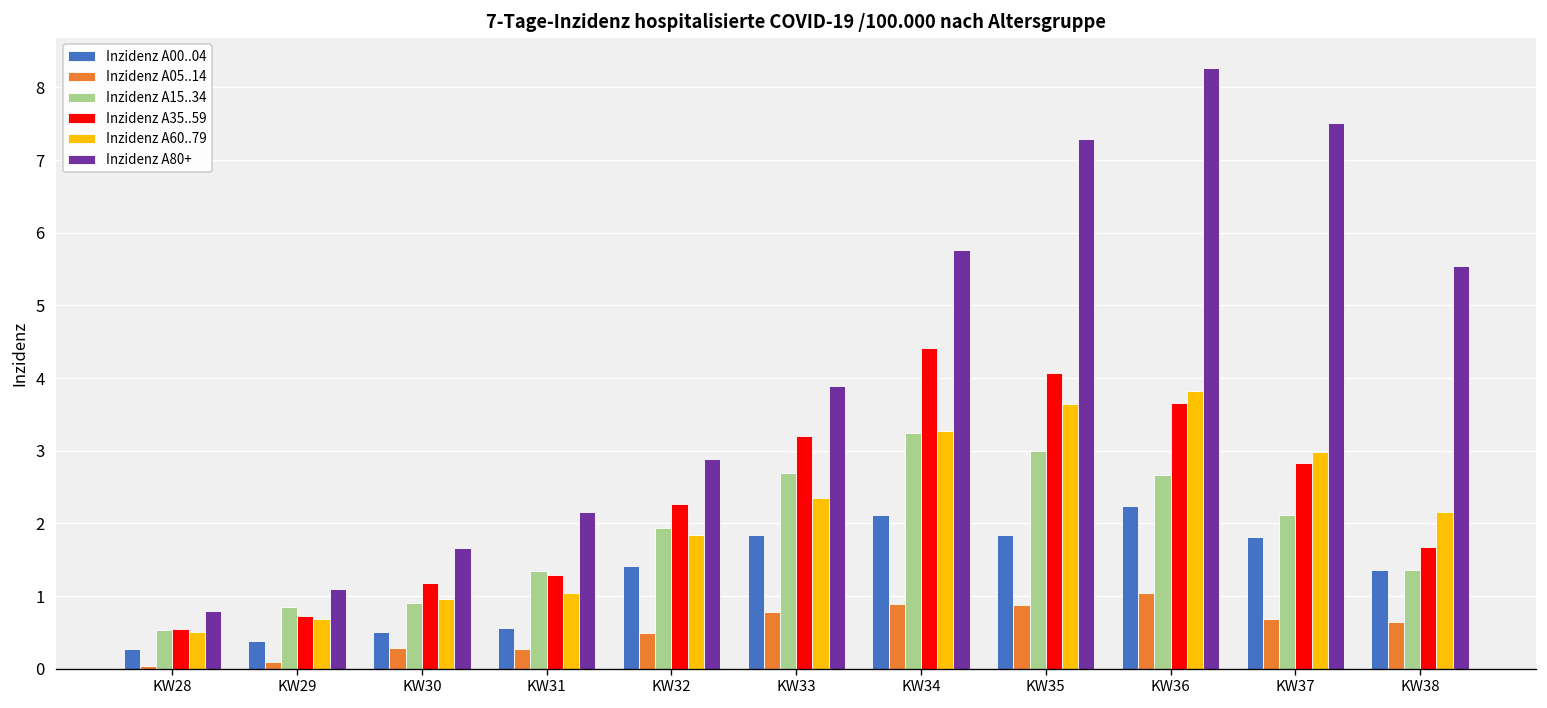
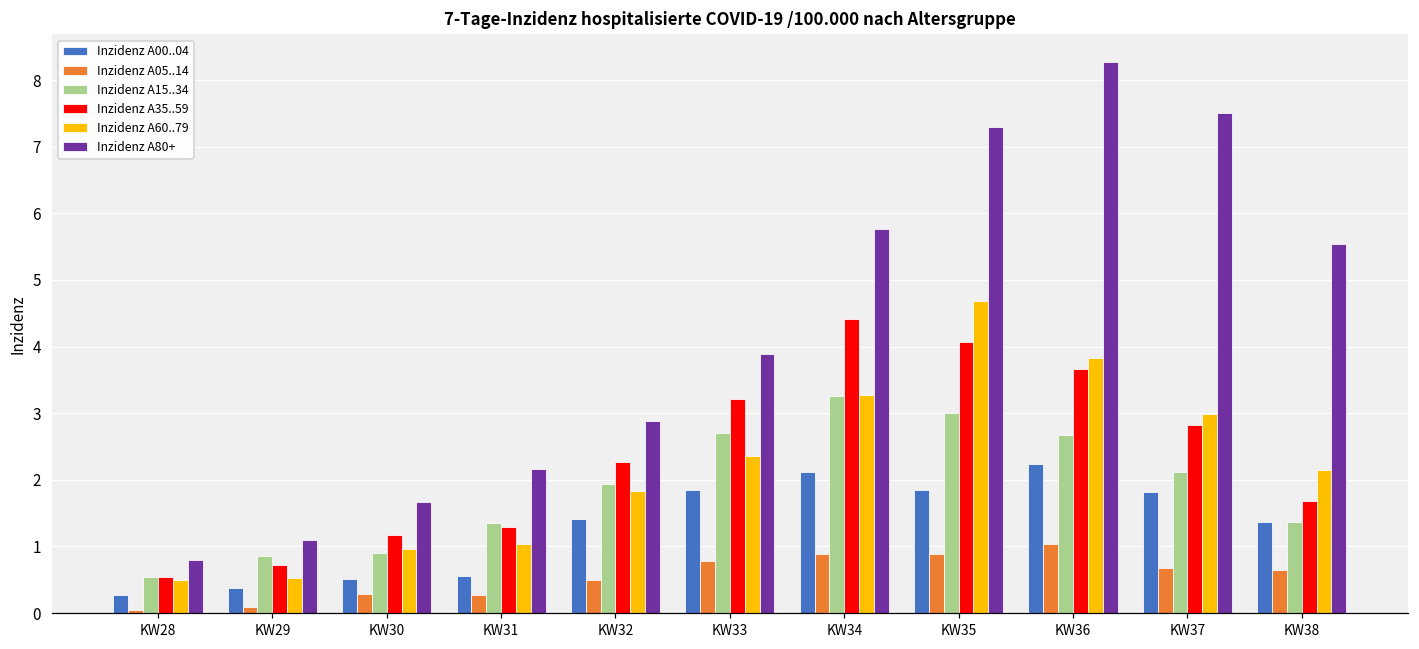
  {
    "Inzidenz A00..04": {
      "KW28": 0.3,
      "KW29": 0.4,
      "KW30": 0.5,
      "KW31": 0.6,
      "KW32": 1.4,
      "KW33": 1.8,
      "KW34": 2.1,
      "KW35": 1.8,
      "KW36": 2.2,
      "KW37": 1.8,
      "KW38": 1.4
    },
    "Inzidenz A05..14": {
      "KW29": 0.1,
      "KW30": 0.3,
      "KW31": 0.3,
      "KW32": 0.5,
      "KW33": 0.8,
      "KW34": 0.9,
      "KW35": 0.9,
      "KW36": 1.0,
      "KW37": 0.7,
      "KW38": 0.6
    },
    "Inzidenz A15..34": {
      "KW28": 0.5,
      "KW29": 0.9,
      "KW30": 0.9,
      "KW31": 1.3,
      "KW32": 1.9,
      "KW33": 2.7,
      "KW34": 3.3,
      "KW35": 3.0,
      "KW36": 2.7,
      "KW37": 2.1,
      "KW38": 1.4
    },
    "Inzidenz A35..59": {
      "KW28": 0.5,
      "KW29": 0.7,
      "KW30": 1.2,
      "KW31": 1.3,
      "KW32": 2.3,
      "KW33": 3.2,
      "KW34": 4.4,
      "KW35": 4.1,
      "KW36": 3.7,
      "KW37": 2.8,
      "KW38": 1.7
    },
    "Inzidenz A60..79": {
      "KW28": 0.5,
-     "KW29": 0.7,
+     "KW29": 0.5,
      "KW30": 1.0,
      "KW31": 1.0,
      "KW32": 1.8,
      "KW33": 2.4,
      "KW34": 3.3,
-     "KW35": 3.6,
+     "KW35": 4.7,
      "KW36": 3.8,
      "KW37": 3.0,
      "KW38": 2.2
    },
    "Inzidenz A80+": {
      "KW28": 0.8,
      "KW29": 1.1,
      "KW30": 1.7,
      "KW31": 2.2,
      "KW32": 2.9,
      "KW33": 3.9,
      "KW34": 5.8,
      "KW35": 7.3,
      "KW36": 8.3,
      "KW37": 7.5,
      "KW38": 5.5
    }
  }
